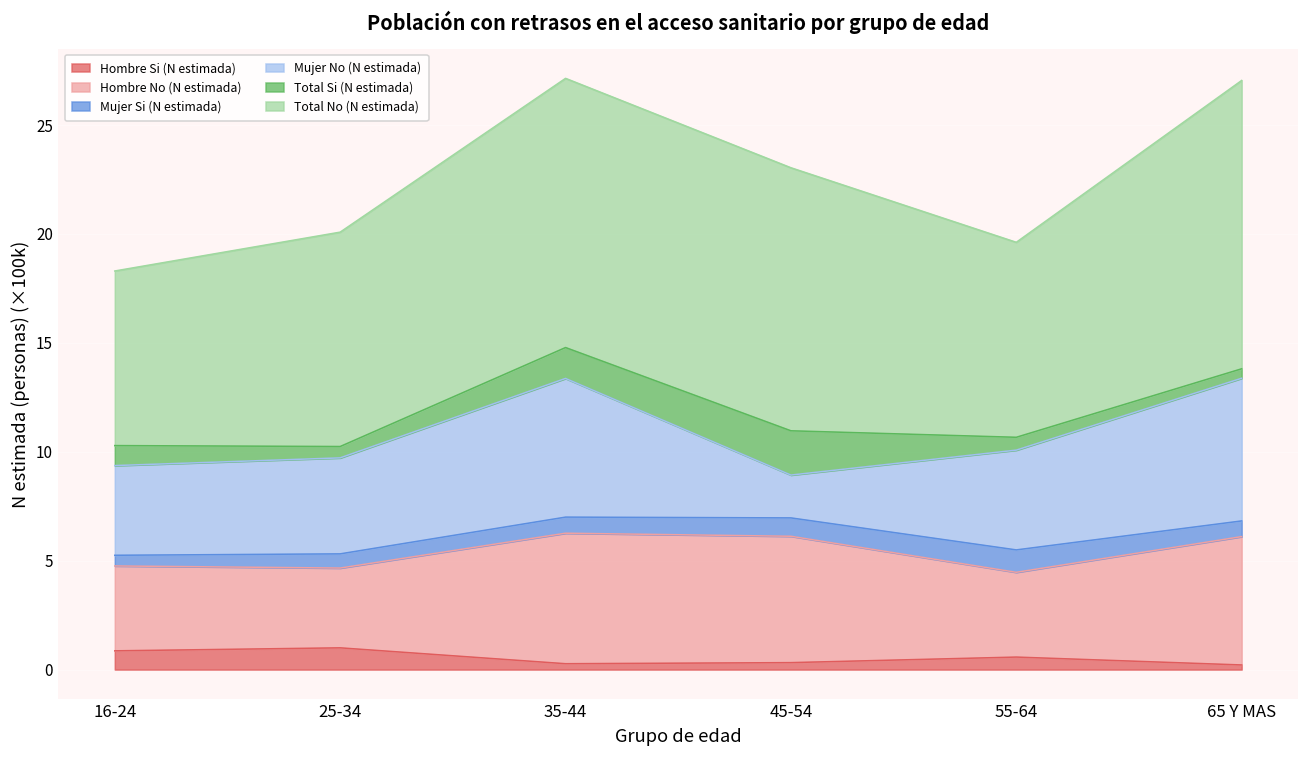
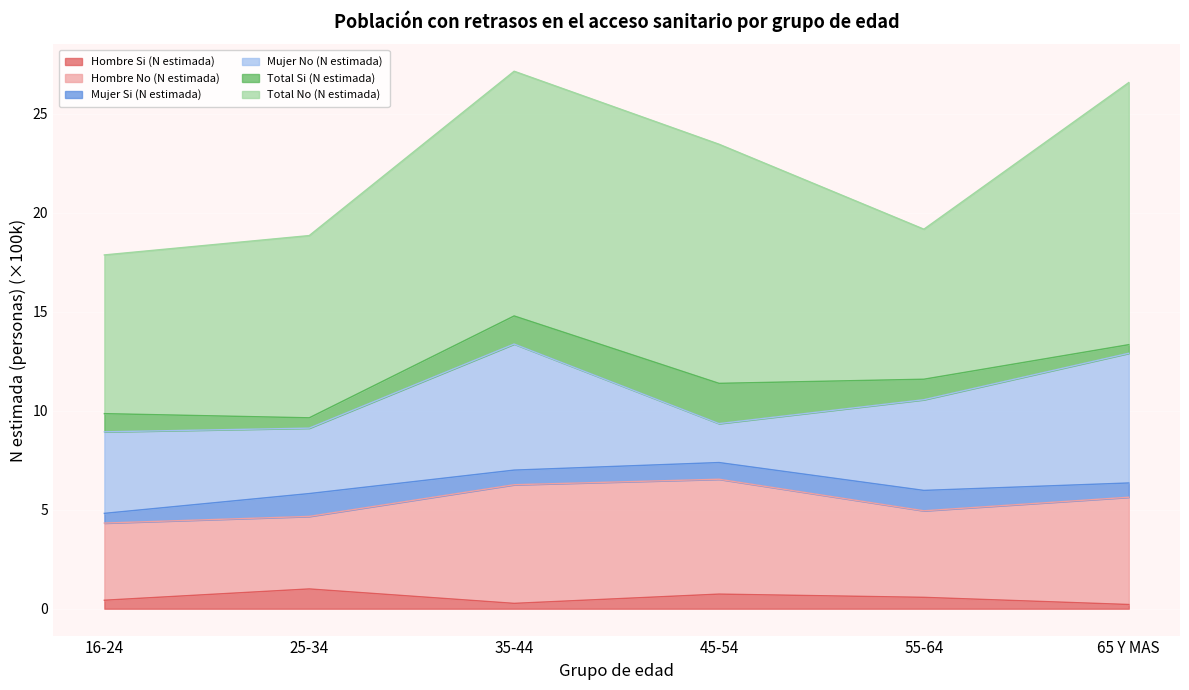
  {
    "Hombre Si (N estimada)": {
-     "16-24": 0.9,
+     "16-24": 0.4,
      "25-34": 1.0,
      "35-44": 0.3,
-     "45-54": 0.3,
+     "45-54": 0.7,
      "55-64": 0.6,
      "65 Y MAS": 0.2
    },
    "Hombre No (N estimada)": {
      "16-24": 3.9,
      "25-34": 3.7,
      "35-44": 6.0,
      "45-54": 5.8,
-     "55-64": 3.9,
-     "65 Y MAS": 5.9
+     "55-64": 4.4,
+     "65 Y MAS": 5.4
    },
    "Mujer Si (N estimada)": {
      "16-24": 0.5,
-     "25-34": 0.7,
+     "25-34": 1.2,
      "35-44": 0.7,
      "45-54": 0.8,
      "55-64": 1.0,
      "65 Y MAS": 0.7
    },
    "Mujer No (N estimada)": {
      "16-24": 4.1,
-     "25-34": 4.4,
+     "25-34": 3.3,
      "35-44": 6.4,
      "45-54": 2.0,
      "55-64": 4.6,
      "65 Y MAS": 6.5
    },
    "Total Si (N estimada)": {
      "16-24": 0.9,
      "25-34": 0.5,
      "35-44": 1.4,
      "45-54": 2.0,
-     "55-64": 0.6,
+     "55-64": 1.0,
      "65 Y MAS": 0.4
    },
    "Total No (N estimada)": {
      "16-24": 8.0,
-     "25-34": 9.8,
+     "25-34": 9.2,
      "35-44": 12.4,
      "45-54": 12.1,
-     "55-64": 9.0,
+     "55-64": 7.6,
      "65 Y MAS": 13.2
    }
  }
